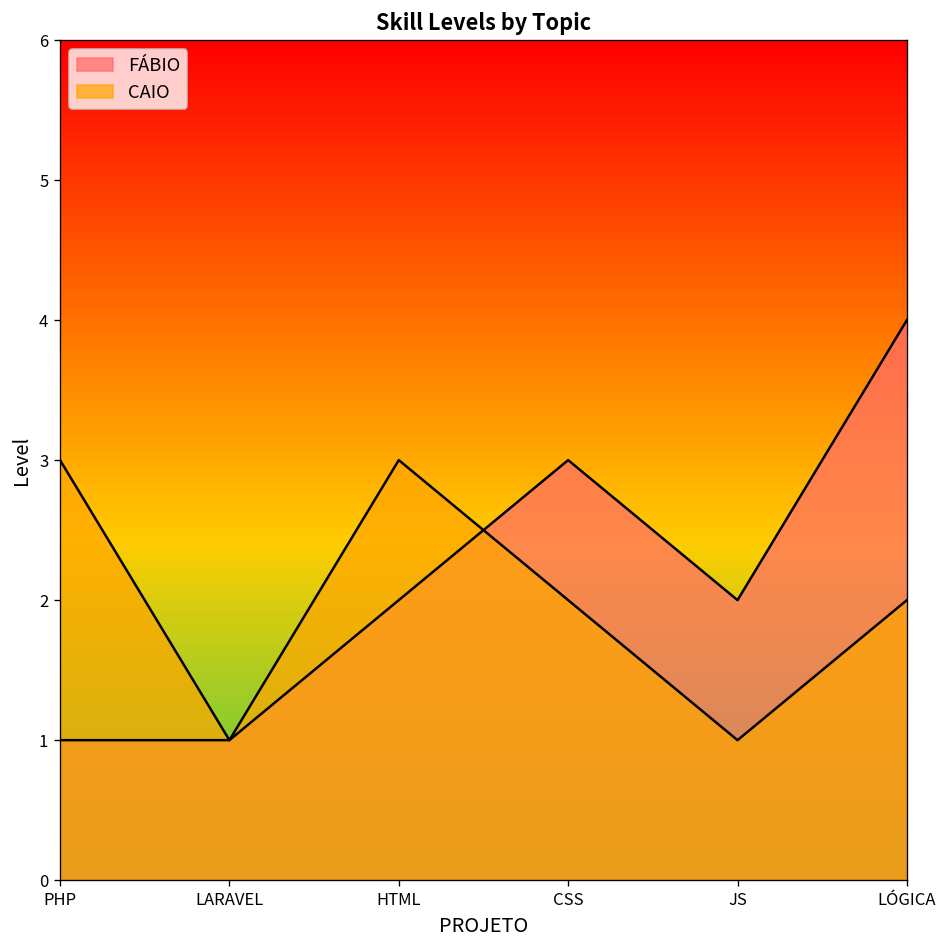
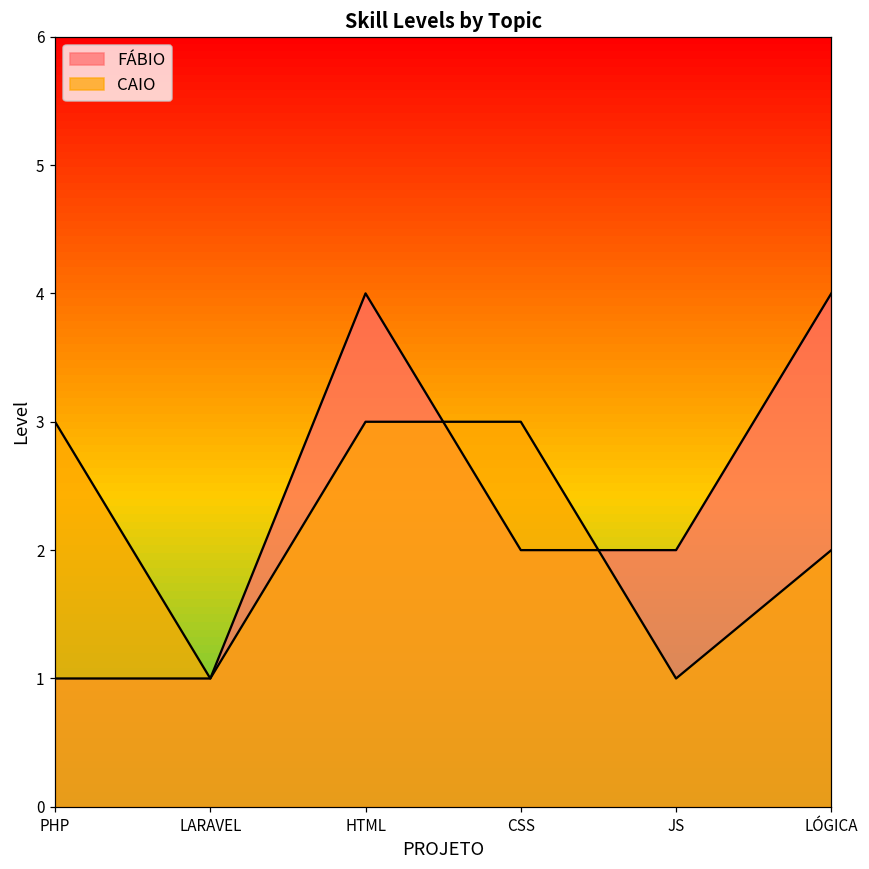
  {
    "FÁBIO": {
      "PHP": 1,
-     "HTML": 2,
-     "CSS": 3,
+     "HTML": 4,
+     "CSS": 2,
      "JS": 2,
      "LÓGICA": 4
    },
    "CAIO": {
      "PHP": 3,
      "HTML": 3,
-     "CSS": 2,
+     "CSS": 3,
      "JS": 1,
      "LÓGICA": 2
    }
  }
